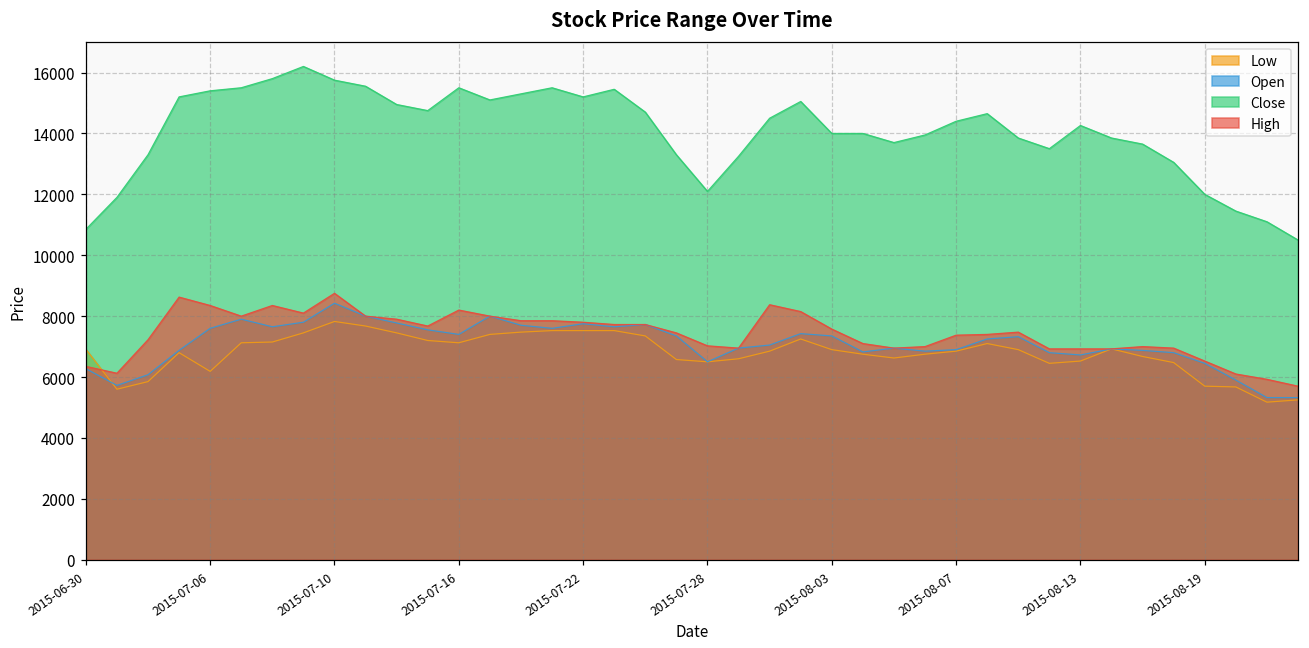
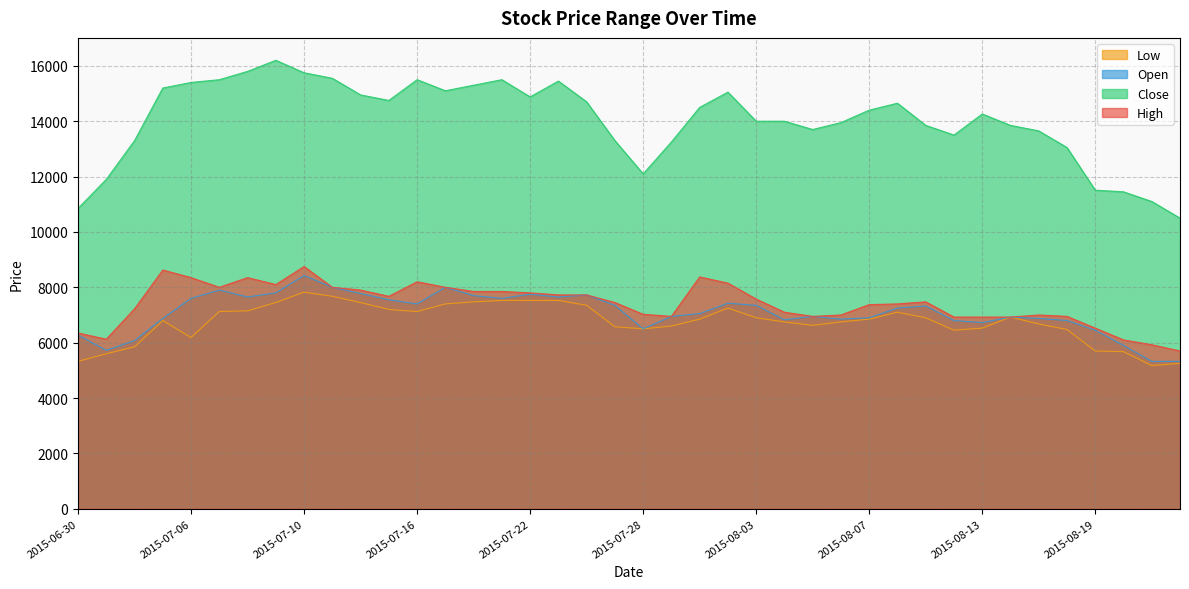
  {
    "Low": {
-     "2015-06-30": 6900,
+     "2015-06-30": 5300,
      "2015-07-06": 6200,
      "2015-07-10": 7800,
      "2015-07-16": 7100,
      "2015-07-22": 7500,
      "2015-08-03": 6900,
      "2015-08-13": 6500,
      "2015-08-19": 5700
    },
    "Open": {
      "2015-07-06": 7600,
      "2015-07-10": 8400,
      "2015-07-16": 7400,
      "2015-08-03": 7400,
      "2015-08-13": 6700
    },
    "Close": {
      "2015-06-30": 10900,
      "2015-07-06": 15400,
      "2015-07-10": 15800,
      "2015-07-16": 15500,
-     "2015-07-22": 15200,
+     "2015-07-22": 14900,
      "2015-07-28": 12100,
      "2015-08-03": 14000,
      "2015-08-07": 14400,
      "2015-08-13": 14300,
-     "2015-08-19": 12000
+     "2015-08-19": 11500
    },
    "High": {
      "2015-07-06": 8400,
      "2015-07-10": 8800,
      "2015-07-16": 8200,
      "2015-07-28": 7000,
      "2015-08-03": 7600,
      "2015-08-07": 7400,
      "2015-08-13": 6900
    }
  }
